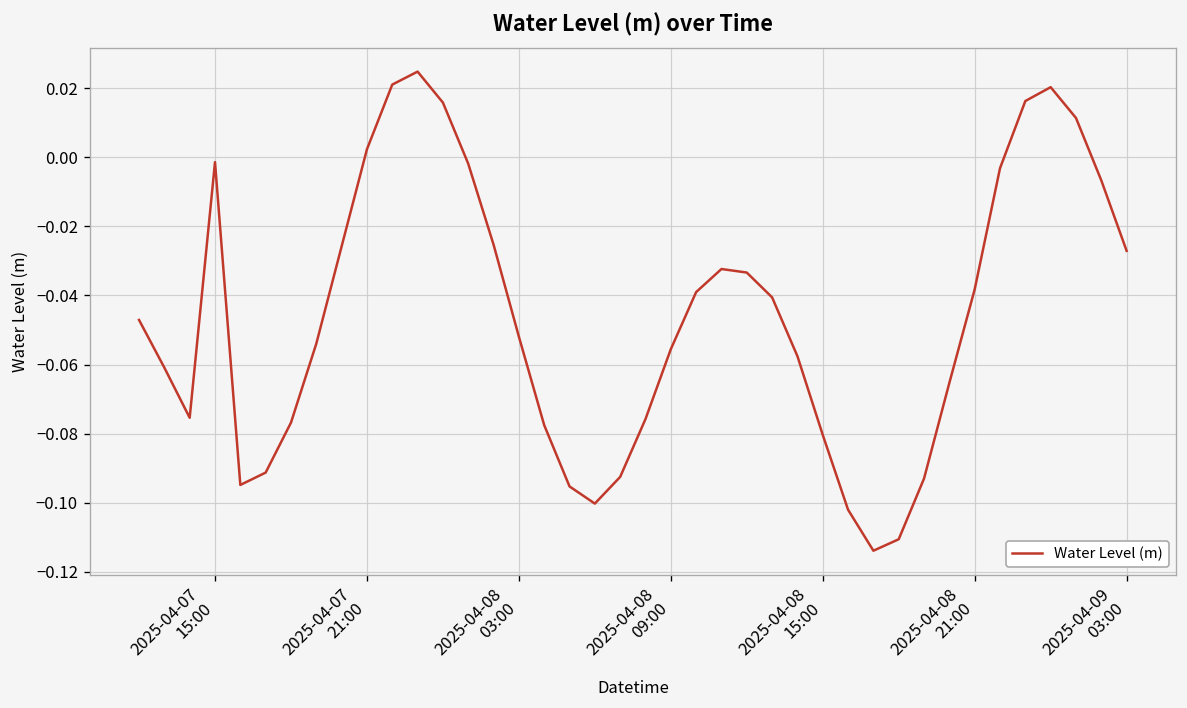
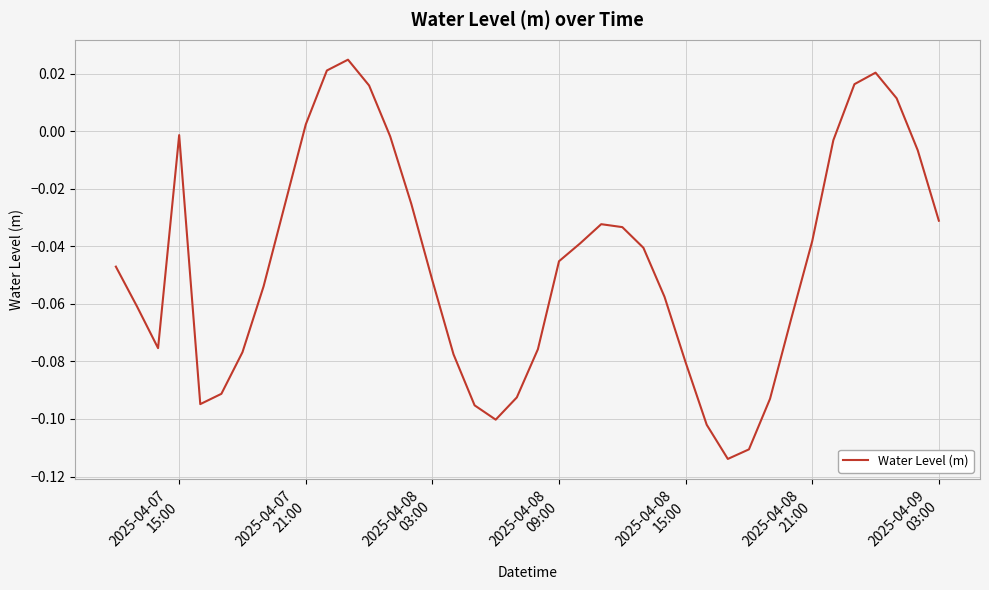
  {
    "2025-04-07 15:00": -0.001,
    "2025-04-07 21:00": 0.002,
    "2025-04-08 03:00": -0.052,
-   "2025-04-08 09:00": -0.056,
+   "2025-04-08 09:00": -0.045,
    "2025-04-08 15:00": -0.080,
    "2025-04-08 21:00": -0.038,
-   "2025-04-09 03:00": -0.027
+   "2025-04-09 03:00": -0.031
  }
